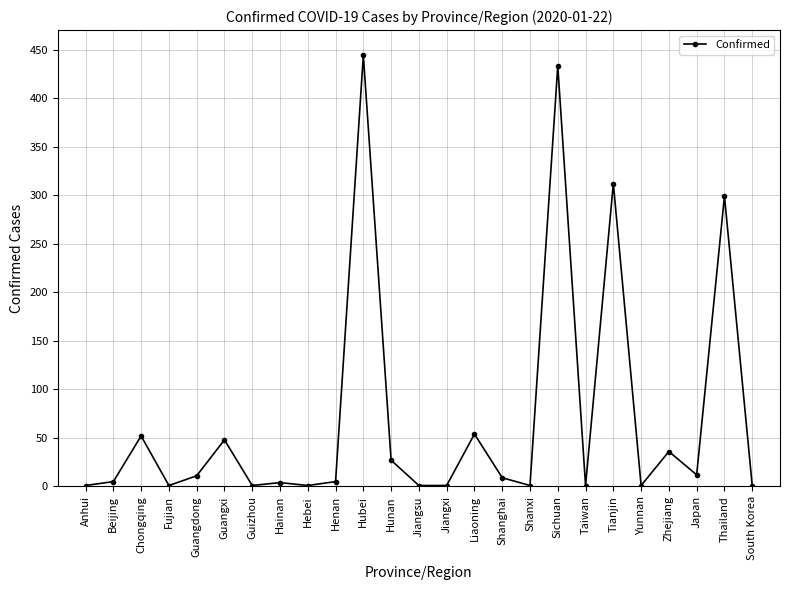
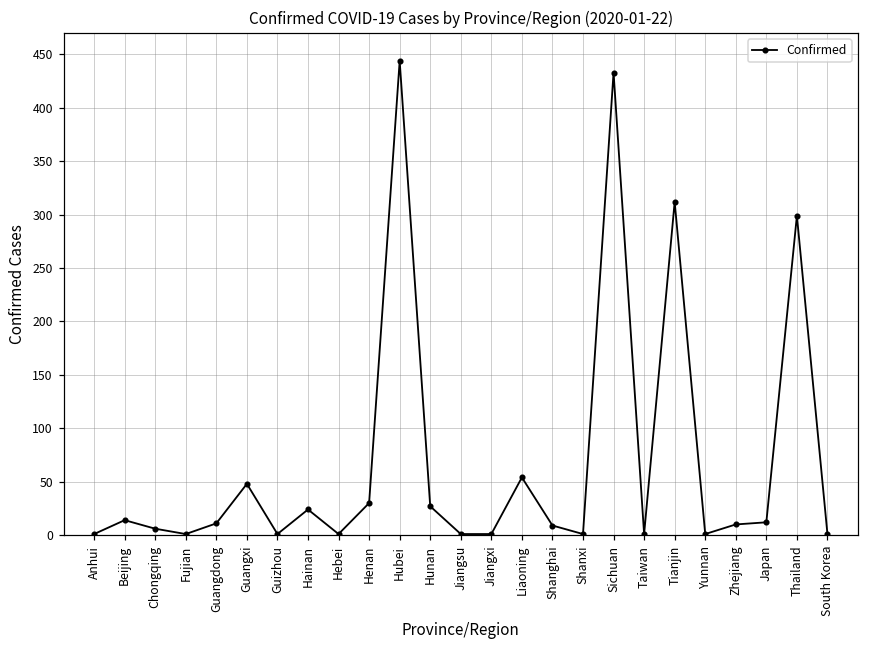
  {
    "Anhui": 0,
-   "Beijing": 5,
-   "Chongqing": 50,
+   "Beijing": 14,
+   "Chongqing": 10,
    "Fujian": 0,
    "Guangdong": 10,
    "Guangxi": 50,
    "Guizhou": 0,
-   "Hainan": 0,
+   "Hainan": 20,
    "Hebei": 0,
-   "Henan": 10,
+   "Henan": 30,
    "Hubei": 440,
    "Hunan": 30,
    "Jiangsu": 0,
    "Jiangxi": 0,
    "Liaoning": 50,
    "Shanghai": 10,
    "Shanxi": 0,
    "Sichuan": 430,
    "Taiwan": 0,
    "Tianjin": 310,
    "Yunnan": 0,
-   "Zhejiang": 40,
+   "Zhejiang": 10,
    "Japan": 10,
    "Thailand": 300,
    "South Korea": 0
  }
